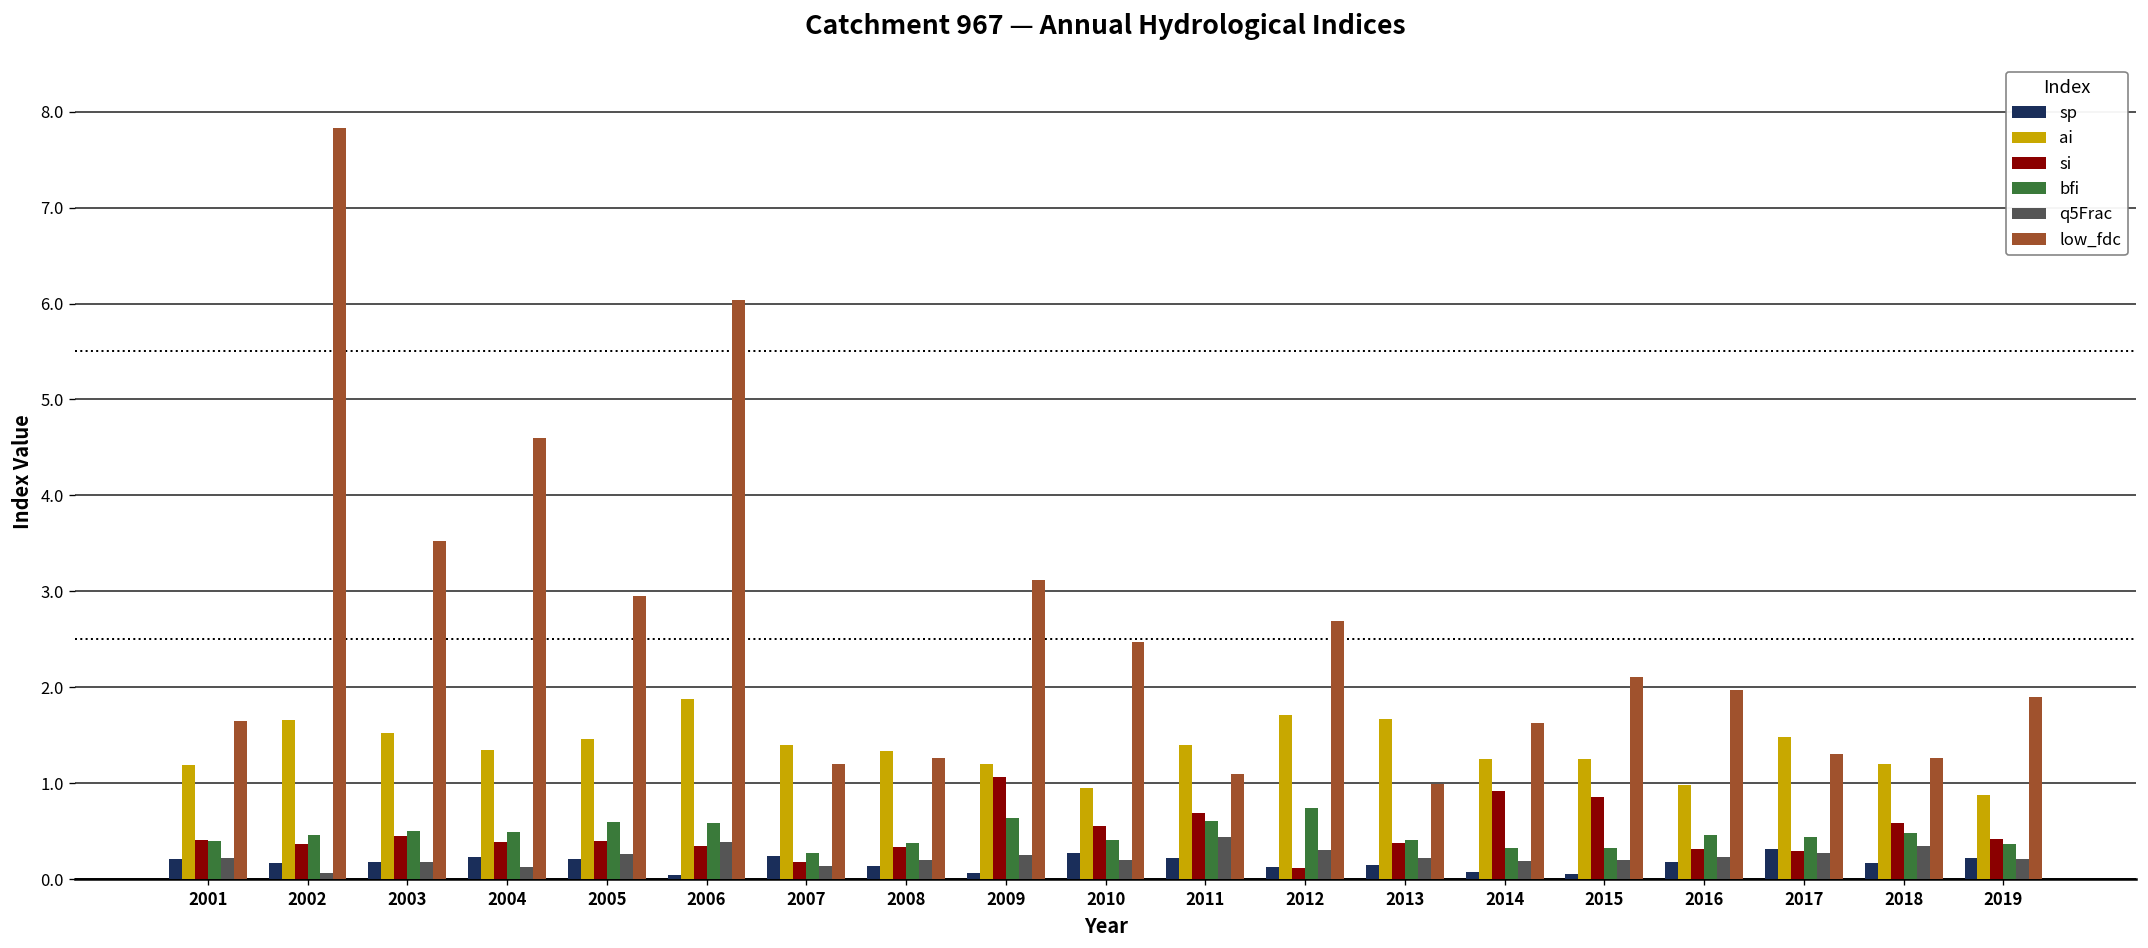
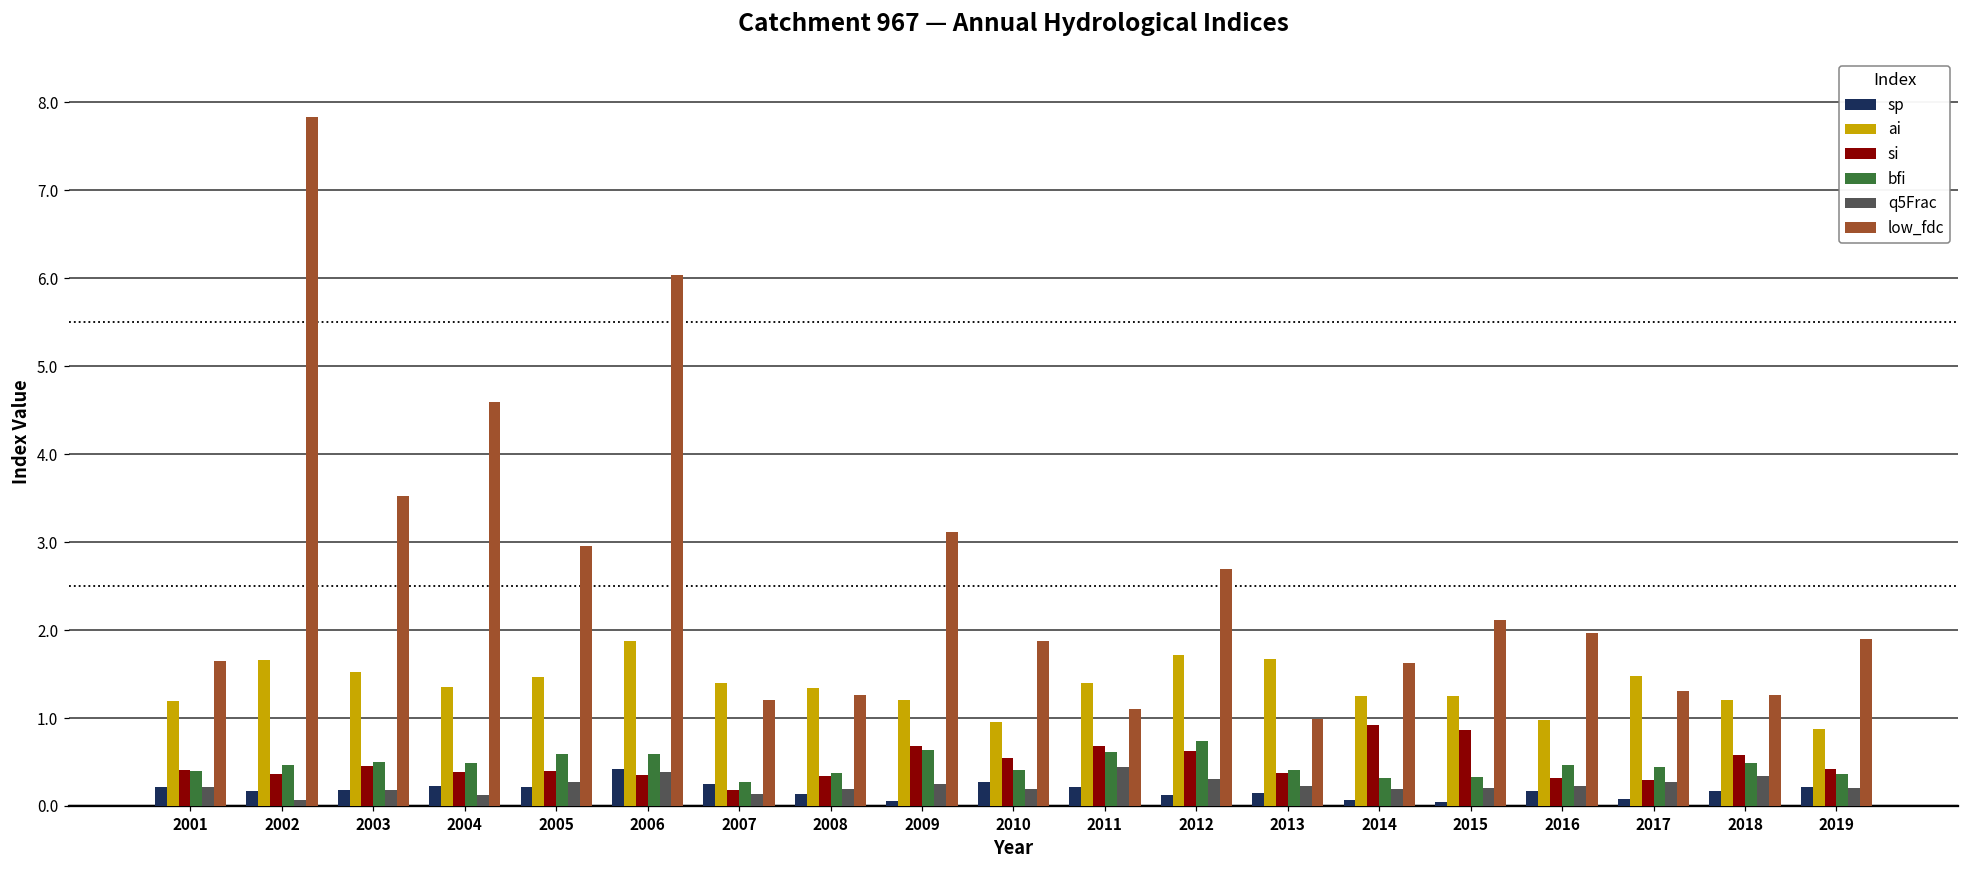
  {
    "sp": {
      "2001": 0.2,
      "2002": 0.2,
      "2003": 0.2,
      "2004": 0.2,
      "2005": 0.2,
-     "2006": 0.0,
+     "2006": 0.4,
      "2007": 0.2,
      "2008": 0.1,
      "2009": 0.1,
      "2010": 0.3,
      "2011": 0.2,
      "2012": 0.1,
      "2013": 0.2,
      "2014": 0.1,
      "2015": 0.1,
      "2016": 0.2,
-     "2017": 0.3,
+     "2017": 0.1,
      "2018": 0.2,
      "2019": 0.2
    },
    "ai": {
      "2001": 1.2,
      "2002": 1.7,
      "2003": 1.5,
      "2004": 1.3,
      "2005": 1.5,
      "2006": 1.9,
      "2007": 1.4,
      "2008": 1.3,
      "2009": 1.2,
      "2010": 1.0,
      "2011": 1.4,
      "2012": 1.7,
      "2013": 1.7,
      "2014": 1.3,
      "2015": 1.2,
      "2016": 1.0,
      "2017": 1.5,
      "2018": 1.2,
      "2019": 0.9
    },
    "si": {
      "2001": 0.4,
      "2002": 0.4,
      "2003": 0.5,
      "2004": 0.4,
      "2005": 0.4,
      "2006": 0.3,
      "2007": 0.2,
      "2008": 0.3,
-     "2009": 1.1,
+     "2009": 0.7,
      "2010": 0.6,
      "2011": 0.7,
-     "2012": 0.1,
+     "2012": 0.6,
      "2013": 0.4,
      "2014": 0.9,
      "2015": 0.9,
      "2016": 0.3,
      "2017": 0.3,
      "2018": 0.6,
      "2019": 0.4
    },
    "low_fdc": {
      "2001": 1.6,
      "2002": 7.8,
      "2003": 3.5,
      "2004": 4.6,
      "2005": 3.0,
      "2006": 6.0,
      "2007": 1.2,
      "2008": 1.3,
      "2009": 3.1,
-     "2010": 2.5,
+     "2010": 1.9,
      "2011": 1.1,
      "2012": 2.7,
      "2013": 1.0,
      "2014": 1.6,
      "2015": 2.1,
      "2016": 2.0,
      "2017": 1.3,
      "2018": 1.3,
      "2019": 1.9
    }
  }
